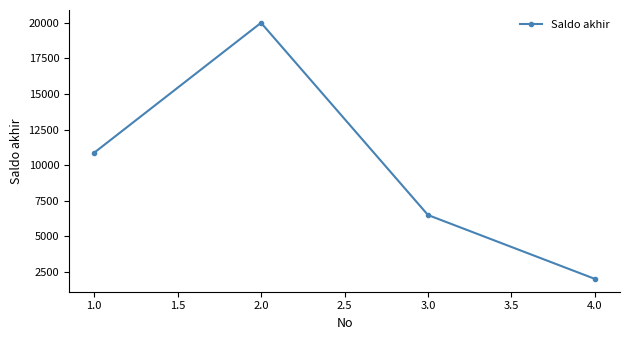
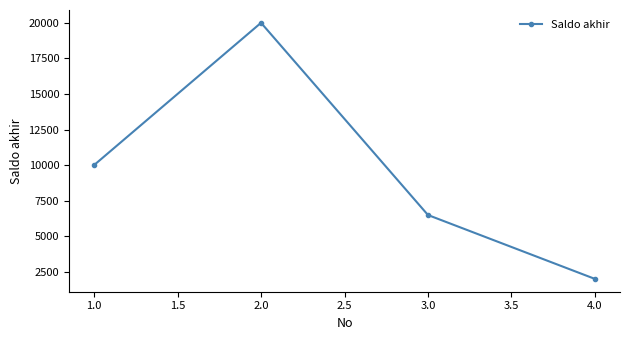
  {
-   "1.0": 10900,
+   "1.0": 10000,
    "2.0": 20000,
    "3.0": 6500,
    "4.0": 2000
  }
